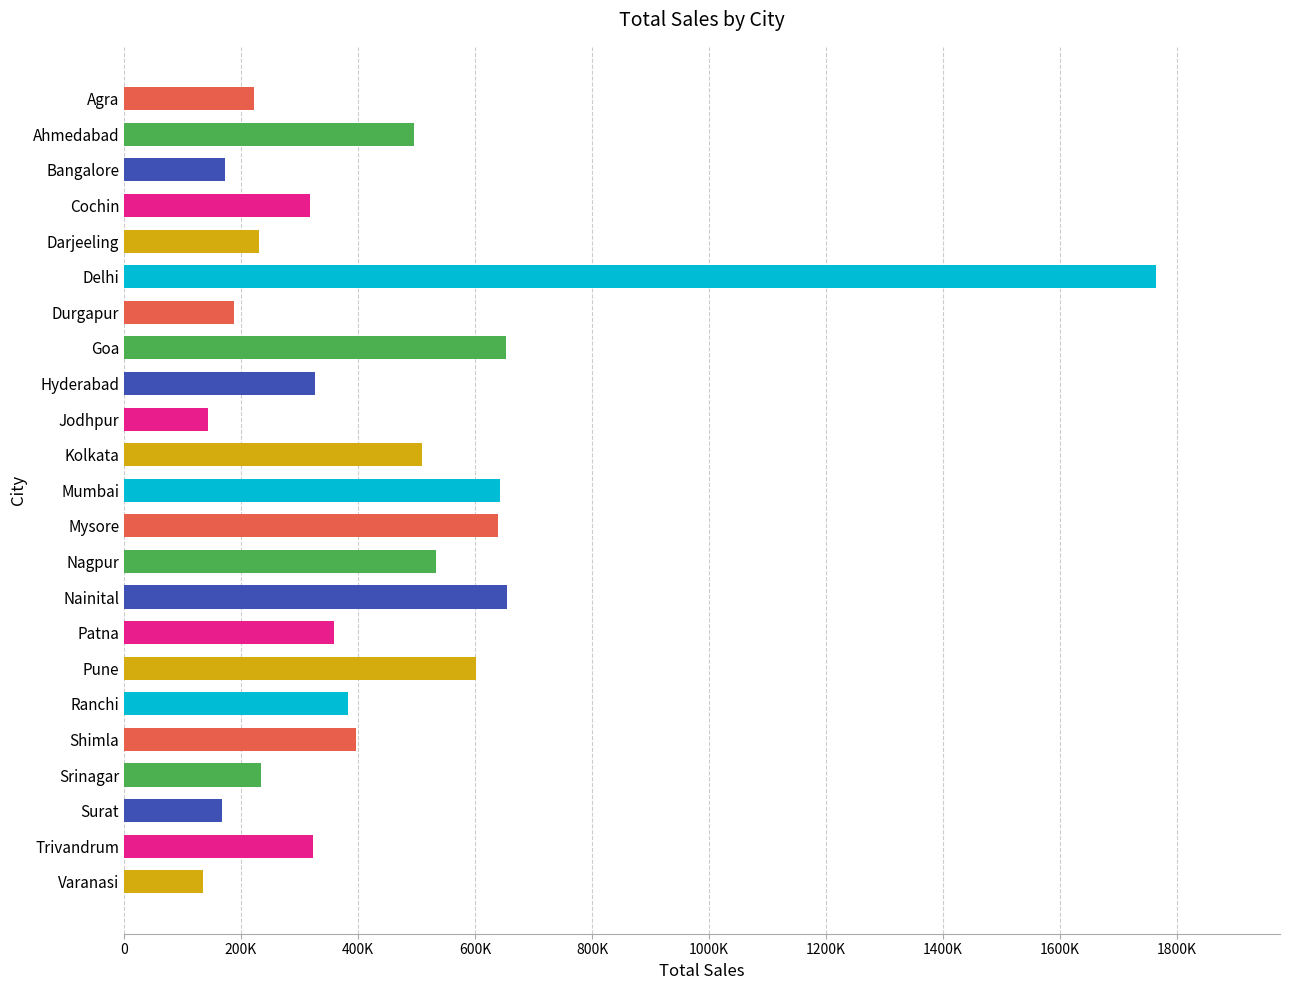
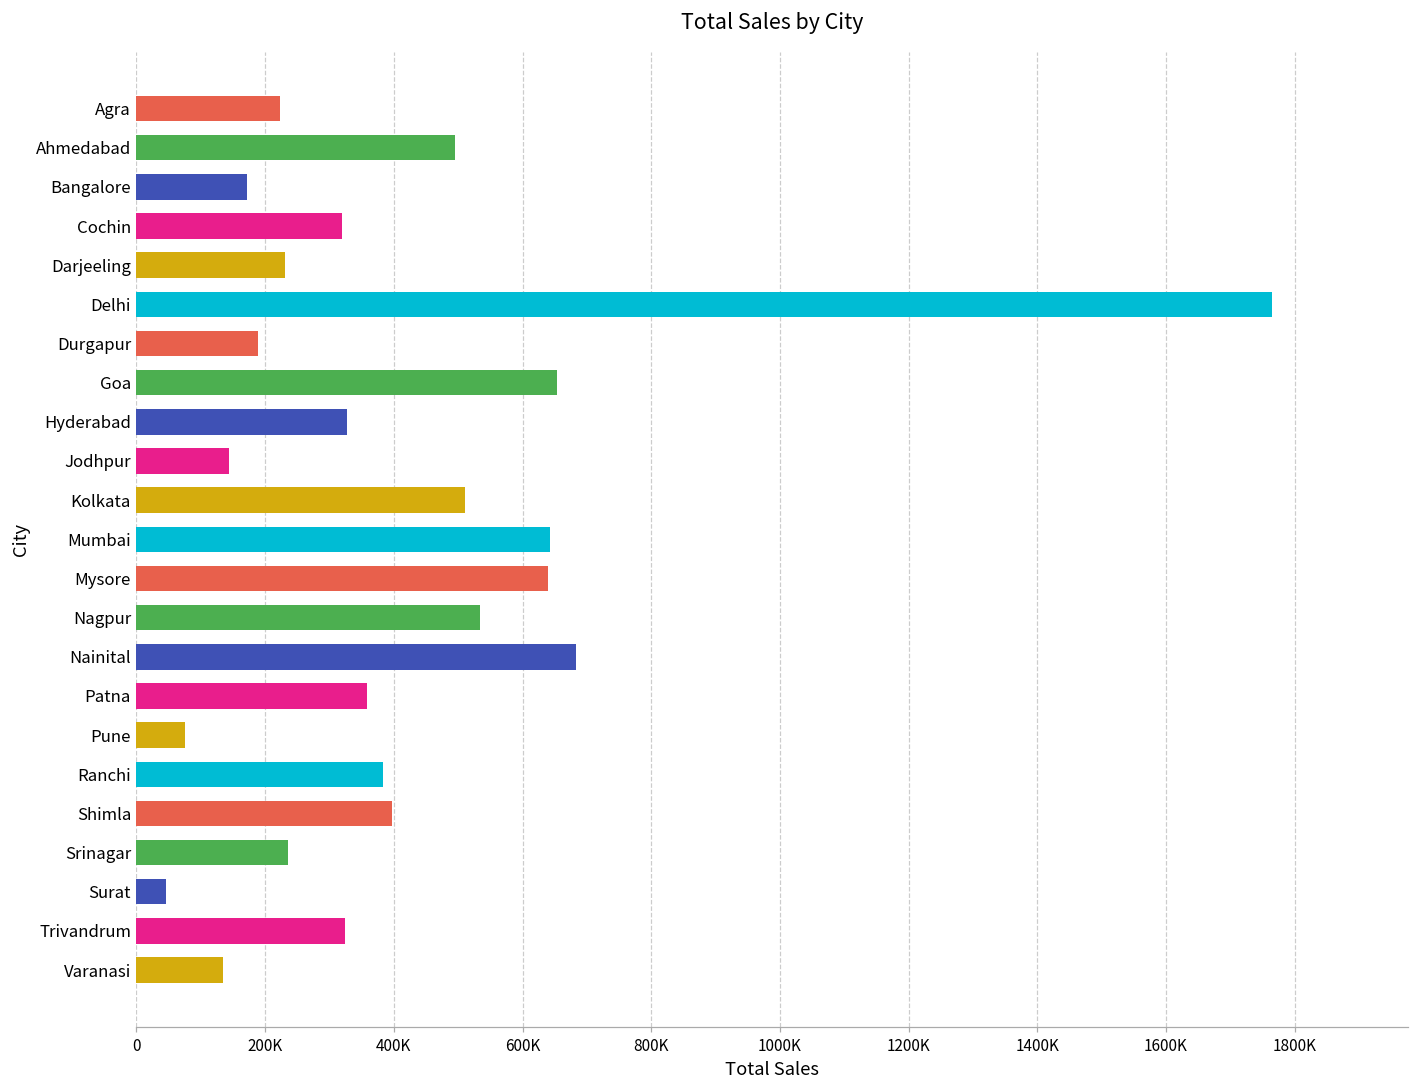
  {
    "Agra": 220000,
    "Ahmedabad": 500000,
    "Bangalore": 170000,
    "Cochin": 320000,
    "Darjeeling": 230000,
    "Delhi": 1760000,
    "Durgapur": 190000,
    "Goa": 650000,
    "Hyderabad": 330000,
    "Jodhpur": 140000,
    "Kolkata": 510000,
    "Mumbai": 640000,
    "Mysore": 640000,
    "Nagpur": 530000,
-   "Nainital": 660000,
+   "Nainital": 680000,
    "Patna": 360000,
-   "Pune": 600000,
+   "Pune": 80000,
    "Ranchi": 380000,
    "Shimla": 400000,
    "Srinagar": 230000,
-   "Surat": 170000,
+   "Surat": 50000,
    "Trivandrum": 320000,
    "Varanasi": 130000
  }
